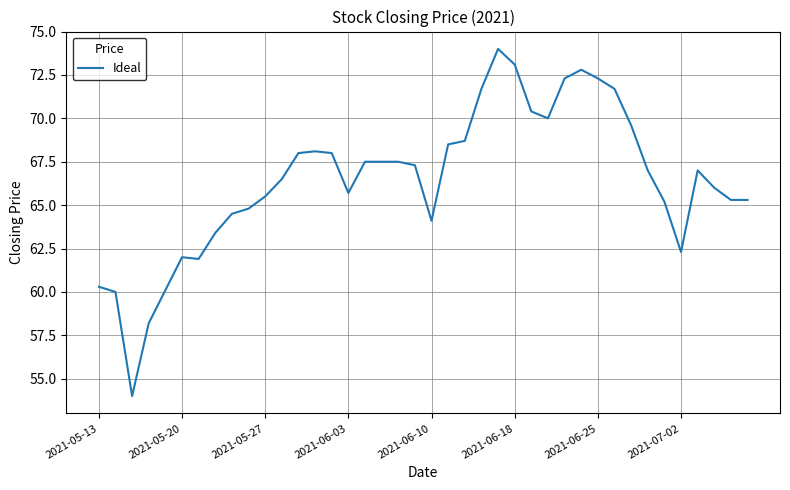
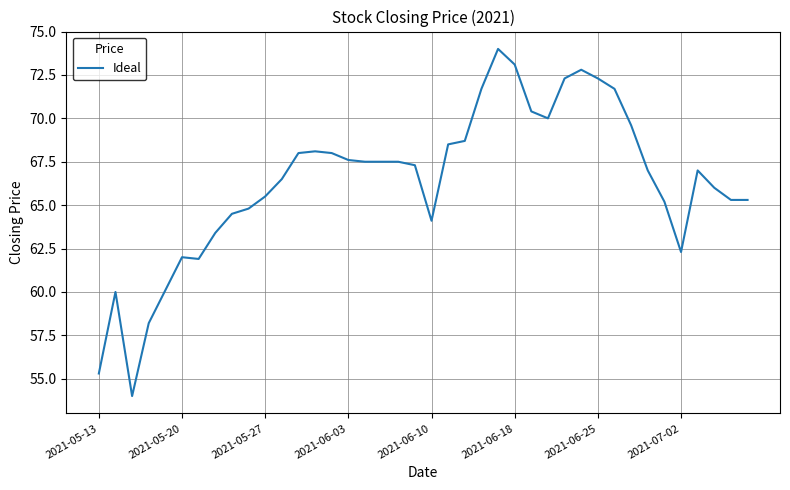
  {
-   "2021-05-13": 60.3,
+   "2021-05-13": 55.3,
    "2021-05-20": 62.0,
    "2021-05-27": 65.5,
-   "2021-06-03": 65.7,
+   "2021-06-03": 67.6,
    "2021-06-10": 64.1,
    "2021-06-18": 73.1,
    "2021-06-25": 72.3,
    "2021-07-02": 62.3
  }
